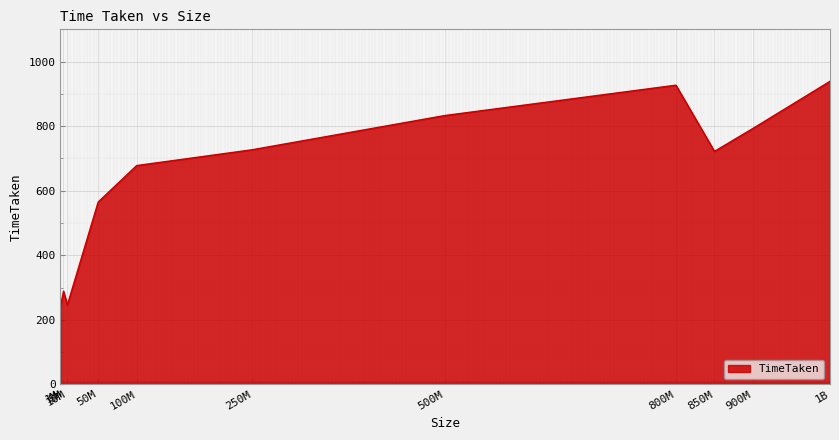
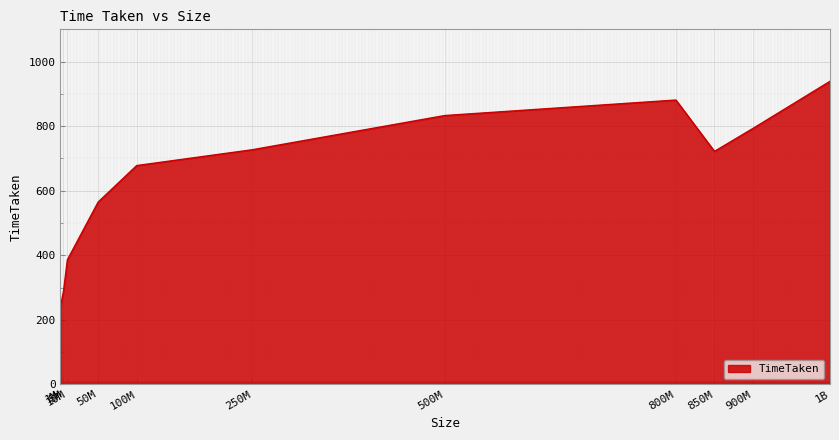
  {
    "1M": 240,
    "5M": 290,
-   "10M": 250,
+   "10M": 390,
    "50M": 570,
    "100M": 680,
    "250M": 730,
    "500M": 830,
-   "800M": 930,
+   "800M": 880,
    "850M": 720,
    "900M": 790,
    "1B": 940
  }
